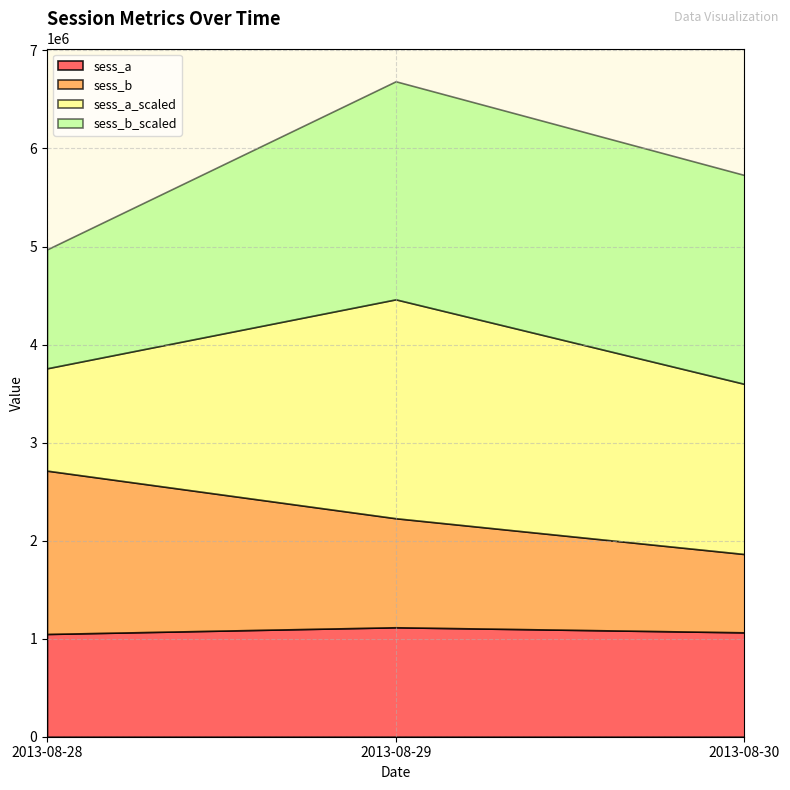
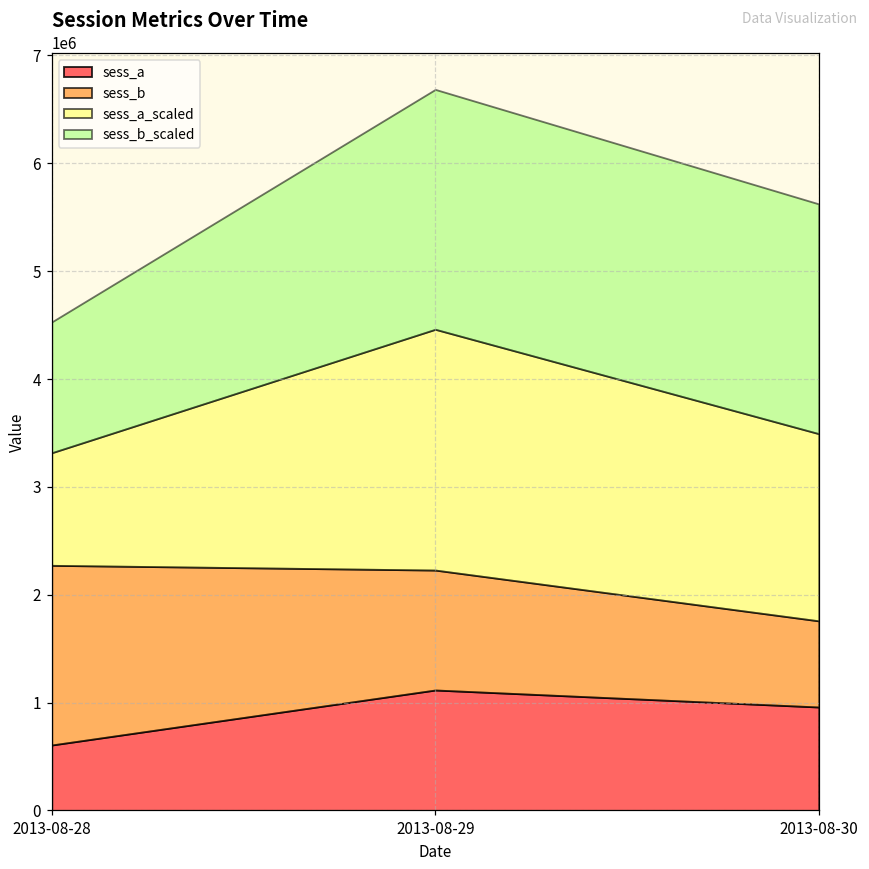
  {
    "sess_a": {
-     "2013-08-28": 1000000,
+     "2013-08-28": 600000,
      "2013-08-29": 1100000,
-     "2013-08-30": 1100000
+     "2013-08-30": 1000000
    },
    "sess_b": {
      "2013-08-28": 1700000,
      "2013-08-29": 1100000,
      "2013-08-30": 800000
    },
    "sess_a_scaled": {
      "2013-08-28": 1000000,
      "2013-08-29": 2200000,
      "2013-08-30": 1700000
    },
    "sess_b_scaled": {
      "2013-08-28": 1200000,
      "2013-08-29": 2200000,
      "2013-08-30": 2100000
    }
  }
